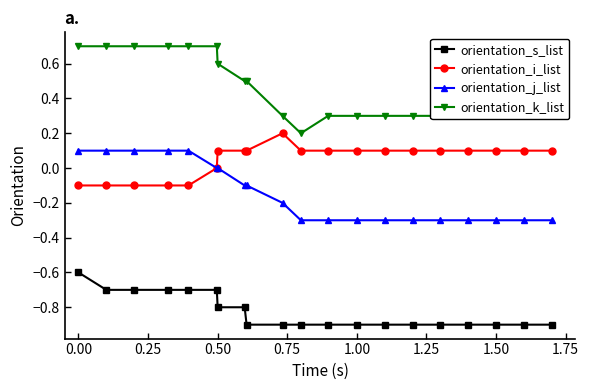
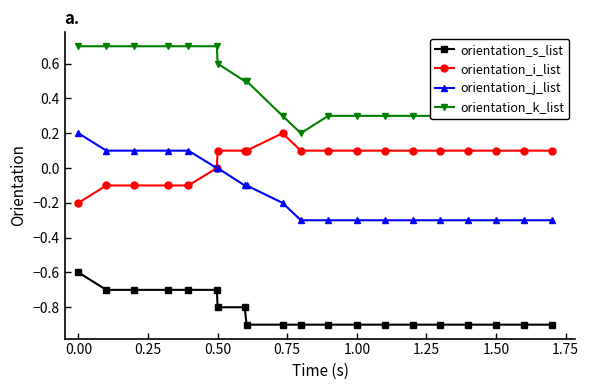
  {
    "orientation_s_list": {
      "0.00": -0.6,
      "0.50": -0.8,
      "1.00": -0.9,
      "1.50": -0.9
    },
    "orientation_i_list": {
-     "0.00": -0.1,
+     "0.00": -0.2,
      "0.50": 0.1,
      "1.00": 0.1,
      "1.50": 0.1
    },
    "orientation_j_list": {
-     "0.00": 0.1,
+     "0.00": 0.2,
      "1.00": -0.3,
      "1.50": -0.3
    },
    "orientation_k_list": {
      "0.00": 0.7,
      "0.50": 0.6,
      "1.00": 0.3
    }
  }
